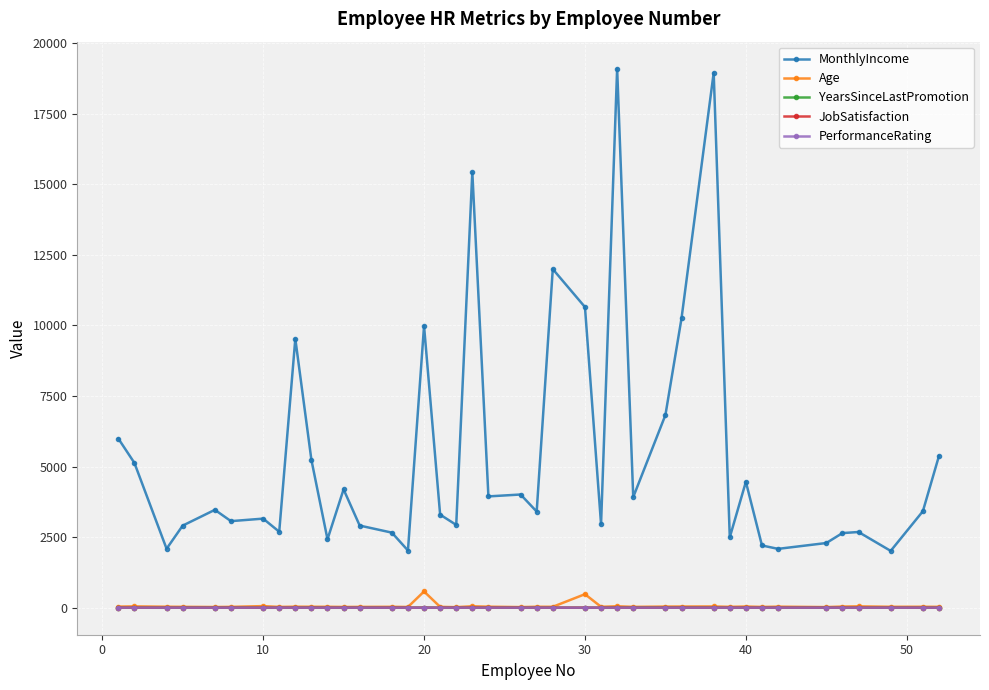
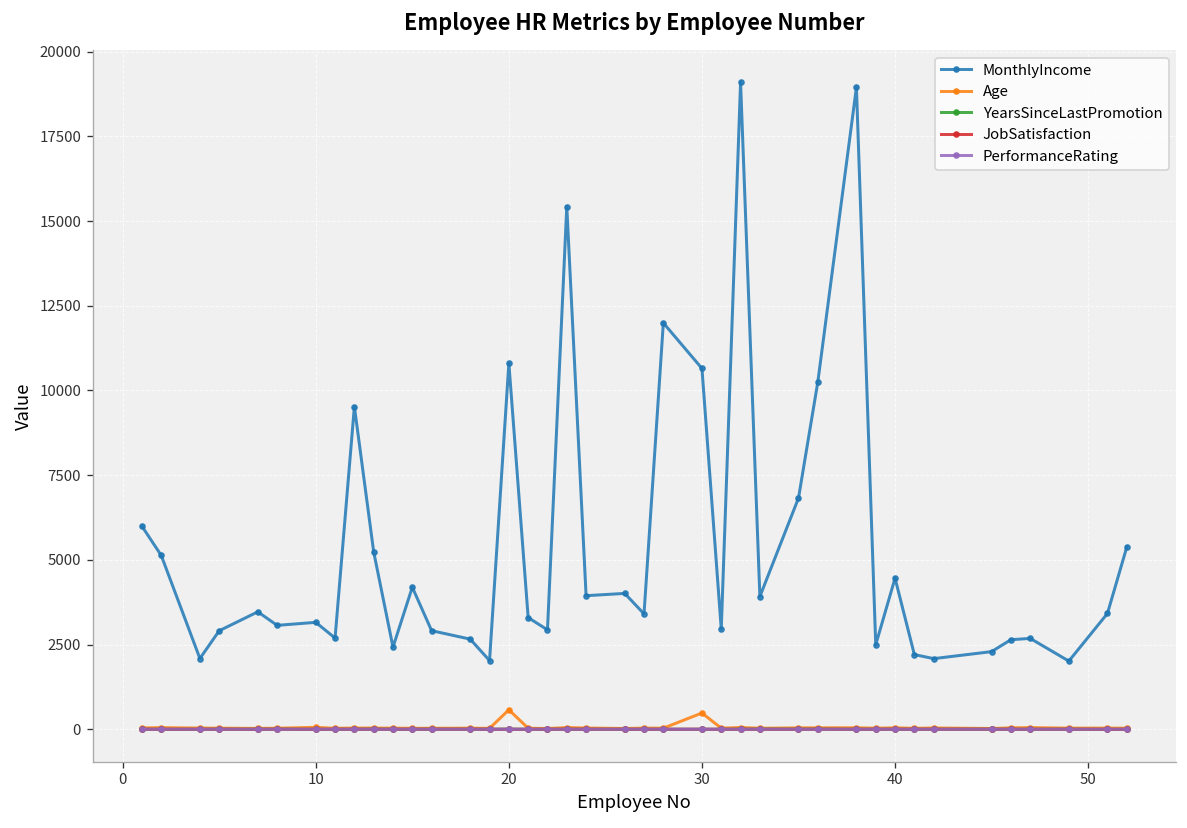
  {
    "MonthlyIncome": {
      "10": 3200,
-     "20": 10000,
+     "20": 10800,
      "30": 10700,
      "40": 4500
    },
    "Age": {
      "20": 600,
      "30": 500
    },
    "PerformanceRating": {
      "20": 0,
      "30": 0
    }
  }
